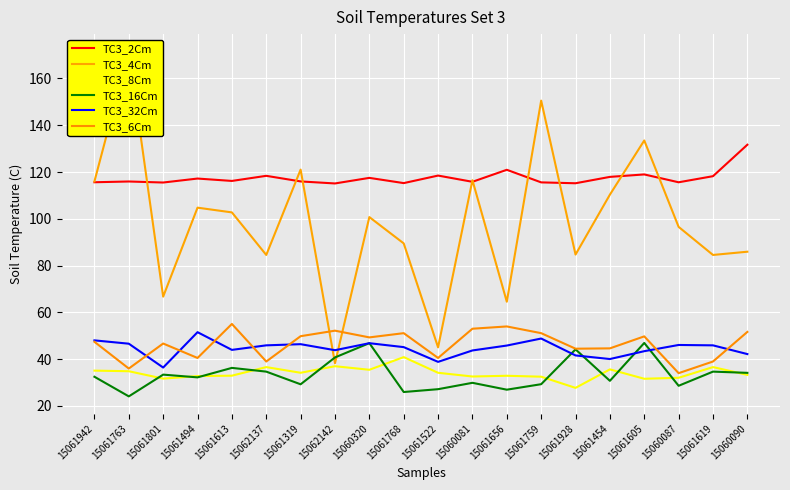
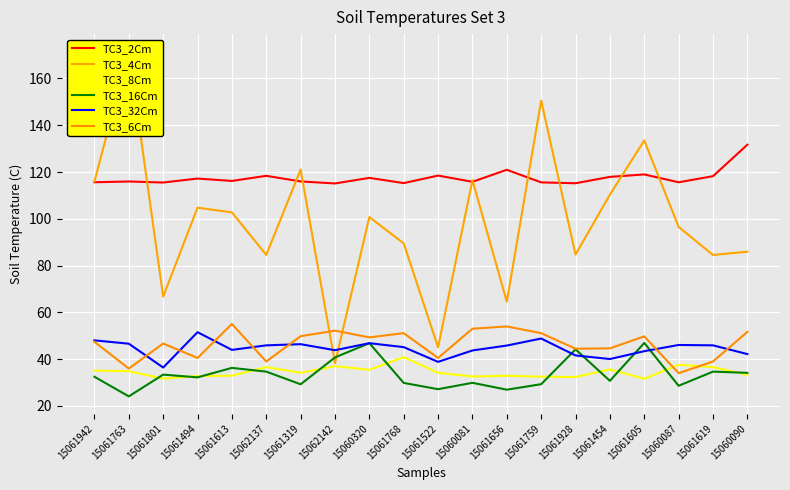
  {
    "TC3_2Cm": {
      "15061763": 116,
      "15061801": 116,
      "15061494": 117,
      "15061613": 116,
      "15062137": 118,
      "15061319": 116,
      "15062142": 115,
      "15060320": 117,
      "15061768": 115,
      "15061522": 118,
      "15061656": 121,
      "15061759": 116,
      "15061928": 115,
      "15061454": 118,
      "15061605": 119,
      "15060087": 116,
      "15061619": 118,
      "15060090": 132
    },
    "TC3_8Cm": {
      "15061942": 35,
      "15061763": 35,
      "15061801": 32,
      "15061613": 33,
      "15062137": 37,
      "15061319": 34,
      "15062142": 37,
      "15060320": 35,
      "15061768": 41,
      "15061522": 34,
      "15060081": 33,
      "15061656": 33,
      "15061759": 32,
-     "15061928": 28,
+     "15061928": 32,
      "15061454": 36,
      "15061605": 32,
-     "15060087": 32,
+     "15060087": 38,
      "15061619": 37
    },
    "TC3_16Cm": {
      "15061942": 32,
      "15061763": 24,
      "15061801": 33,
      "15061613": 36,
      "15062137": 35,
      "15061319": 29,
      "15062142": 41,
-     "15061768": 26,
+     "15061768": 30,
      "15061522": 27,
      "15060081": 30,
      "15061656": 27,
      "15061759": 29,
      "15061454": 31,
      "15061605": 47,
      "15060087": 29,
      "15061619": 35
    },
    "TC3_32Cm": {
      "15061763": 47,
      "15061801": 36,
      "15061494": 51,
      "15061613": 44,
      "15062137": 46,
      "15061319": 46,
      "15062142": 44,
      "15061768": 45,
      "15061522": 39,
      "15060081": 44,
      "15061656": 46,
      "15061759": 49,
      "15061928": 42,
      "15061454": 40,
      "15061605": 43,
      "15060087": 46,
      "15061619": 46,
      "15060090": 42
    }
  }
